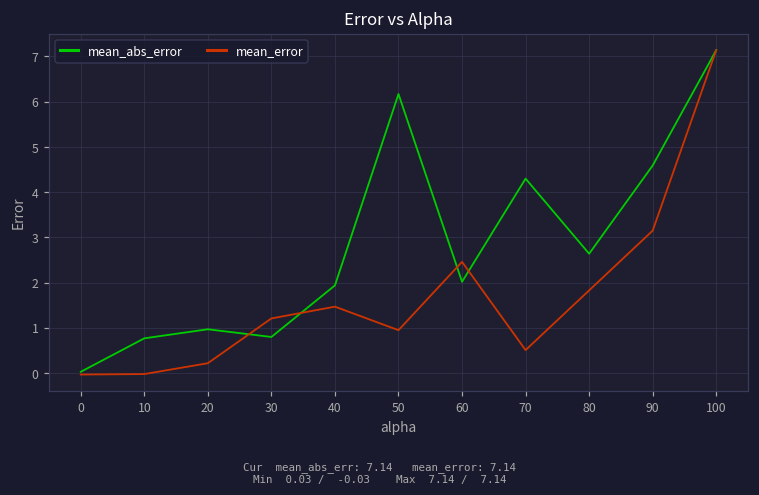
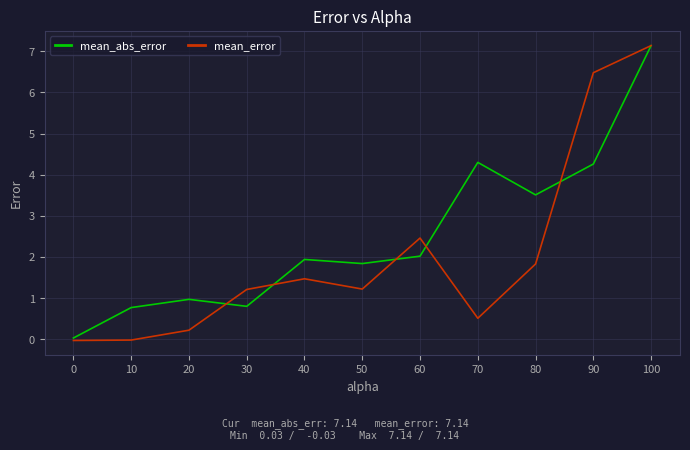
  {
    "mean_abs_error": {
      "10": 0.8,
      "20": 1.0,
      "30": 0.8,
      "40": 1.9,
-     "50": 6.2,
+     "50": 1.8,
      "60": 2.0,
      "70": 4.3,
-     "80": 2.6,
-     "90": 4.6
+     "80": 3.5,
+     "90": 4.3
    },
    "mean_error": {
      "10": 0.0,
      "20": 0.2,
      "30": 1.2,
      "40": 1.5,
-     "50": 1.0,
+     "50": 1.2,
      "60": 2.5,
      "70": 0.5,
      "80": 1.8,
-     "90": 3.2
+     "90": 6.5
    }
  }
